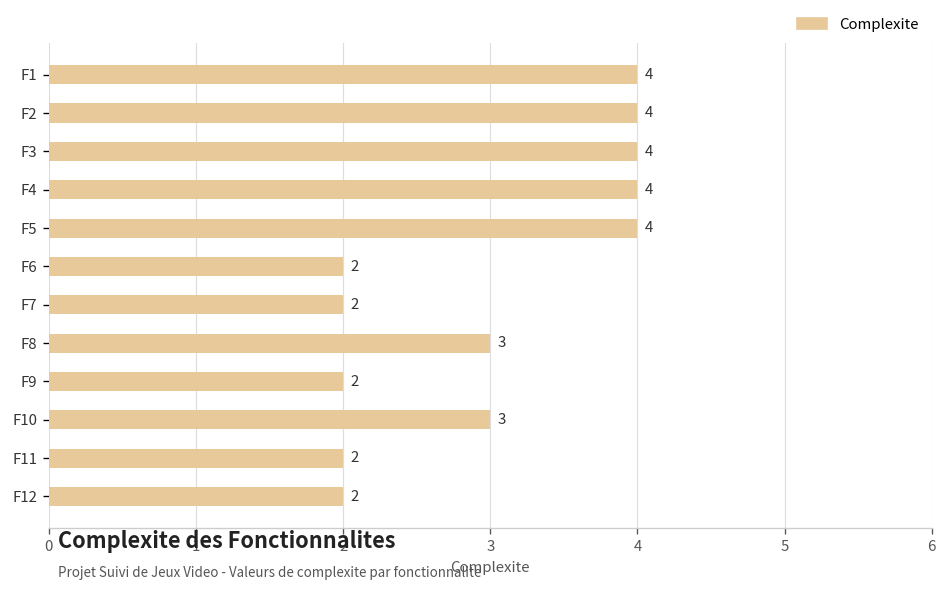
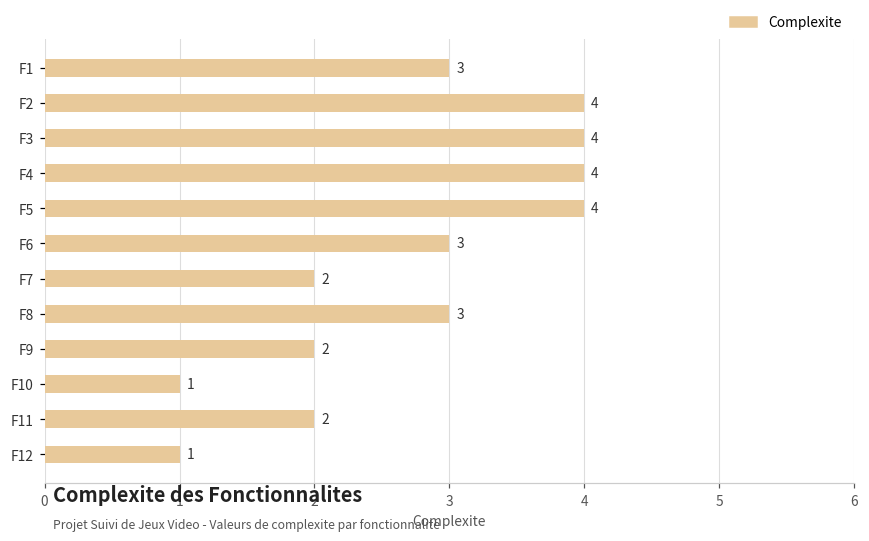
  {
-   "F1": 4,
+   "F1": 3,
    "F2": 4,
    "F3": 4,
    "F4": 4,
    "F5": 4,
-   "F6": 2,
+   "F6": 3,
    "F7": 2,
    "F8": 3,
    "F9": 2,
-   "F10": 3,
+   "F10": 1,
    "F11": 2,
-   "F12": 2
+   "F12": 1
  }
